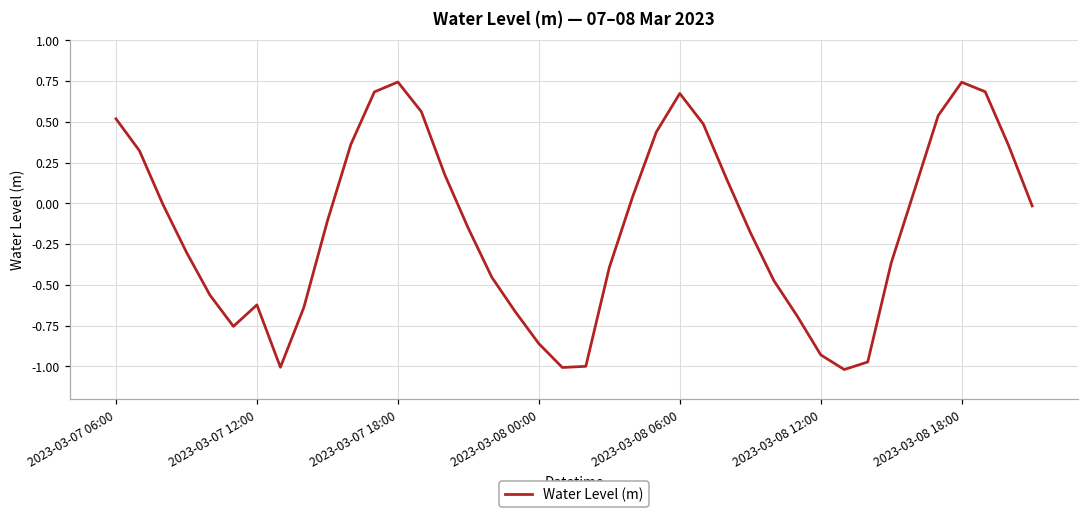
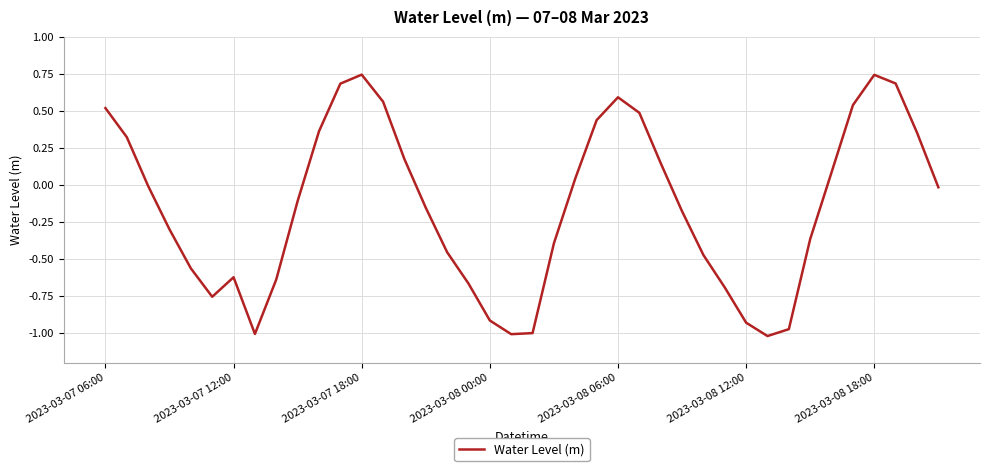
  {
    "2023-03-07 06:00": 0.52,
    "2023-03-07 12:00": -0.62,
    "2023-03-07 18:00": 0.74,
-   "2023-03-08 00:00": -0.86,
-   "2023-03-08 06:00": 0.67,
+   "2023-03-08 00:00": -0.91,
+   "2023-03-08 06:00": 0.59,
    "2023-03-08 12:00": -0.93,
    "2023-03-08 18:00": 0.74
  }
